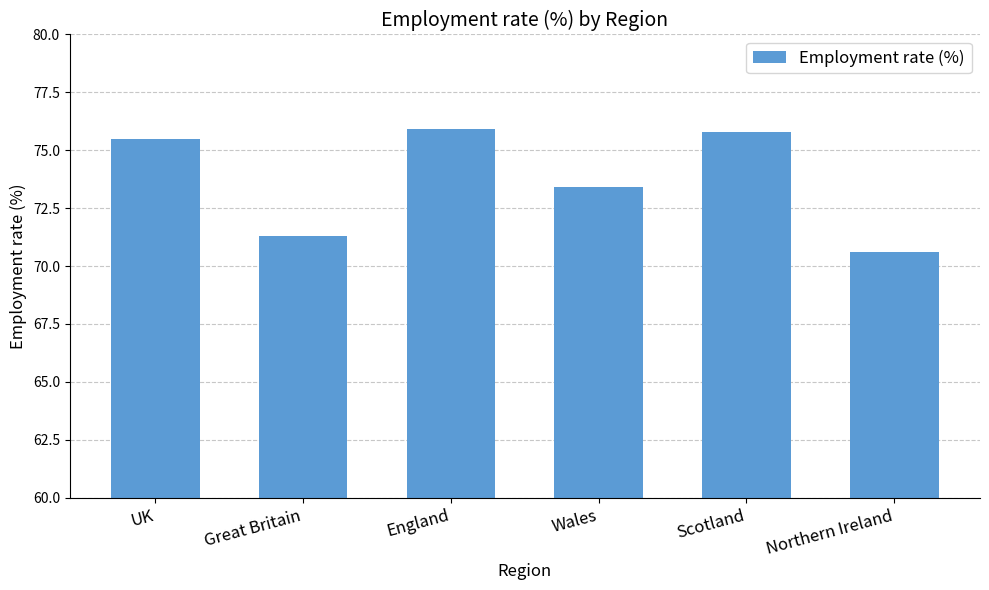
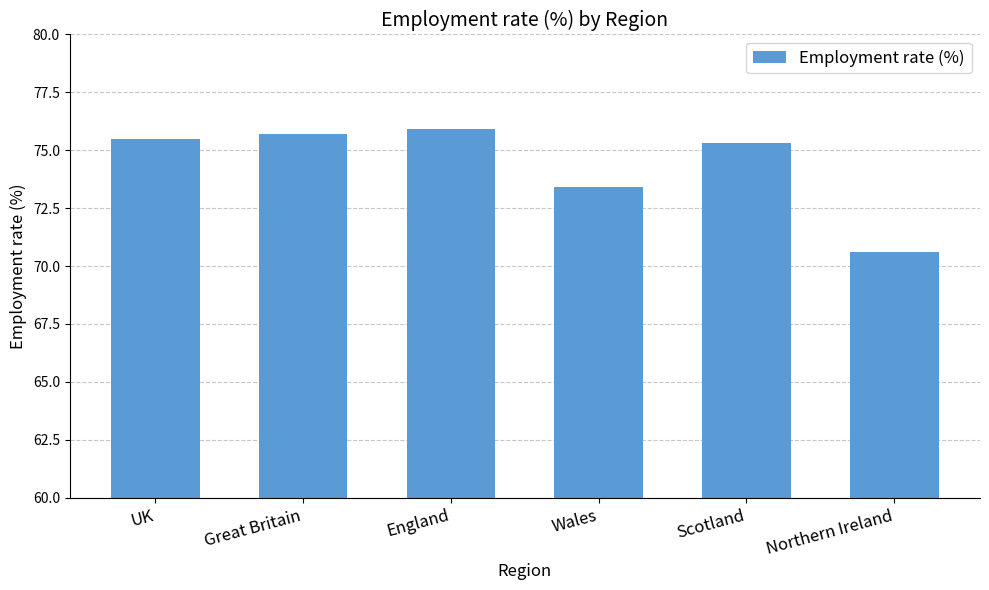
  {
    "UK": 75.5,
-   "Great Britain": 71.3,
+   "Great Britain": 75.7,
    "England": 75.9,
    "Wales": 73.4,
-   "Scotland": 75.8,
+   "Scotland": 75.3,
    "Northern Ireland": 70.6
  }
